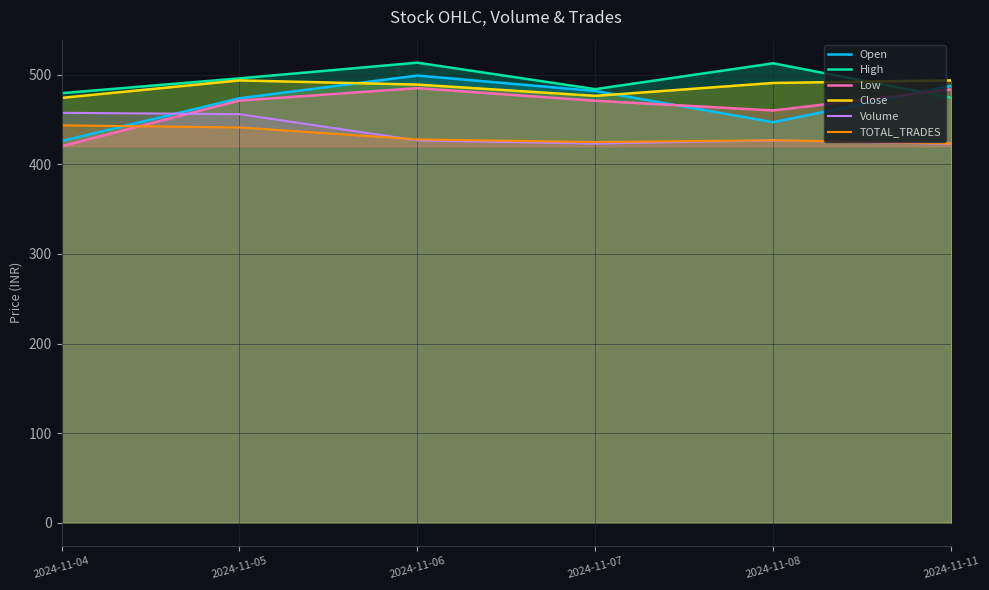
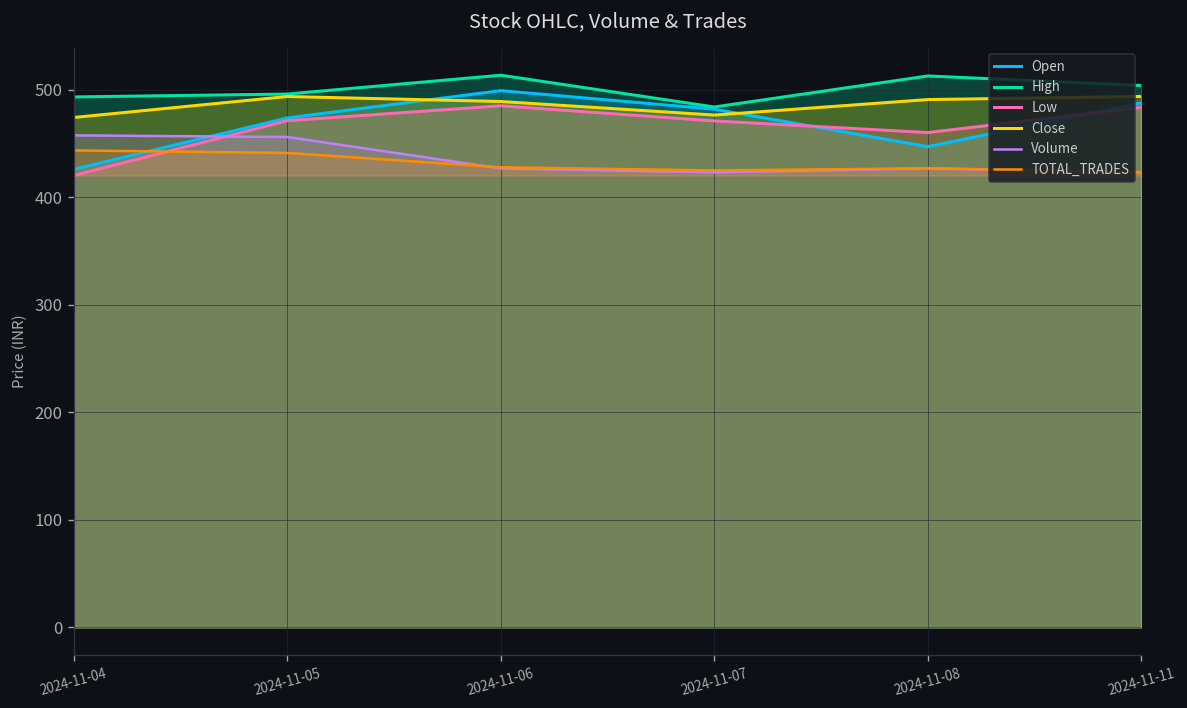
  {
    "Open": {
      "2024-11-04": 430,
      "2024-11-06": 500,
      "2024-11-08": 450,
      "2024-11-11": 490
    },
    "High": {
-     "2024-11-04": 480,
+     "2024-11-04": 490,
      "2024-11-06": 510,
      "2024-11-08": 510,
-     "2024-11-11": 470
+     "2024-11-11": 500
    },
    "Low": {
      "2024-11-04": 420,
      "2024-11-06": 490,
      "2024-11-07": 470,
      "2024-11-08": 460,
      "2024-11-11": 480
    },
    "Close": {
      "2024-11-04": 470,
      "2024-11-06": 490,
      "2024-11-07": 480,
      "2024-11-08": 490,
      "2024-11-11": 490
    },
    "Volume": {
      "2024-11-04": 460,
      "2024-11-05": 460
    },
    "TOTAL_TRADES": {
      "2024-11-04": 440,
      "2024-11-05": 440
    }
  }
